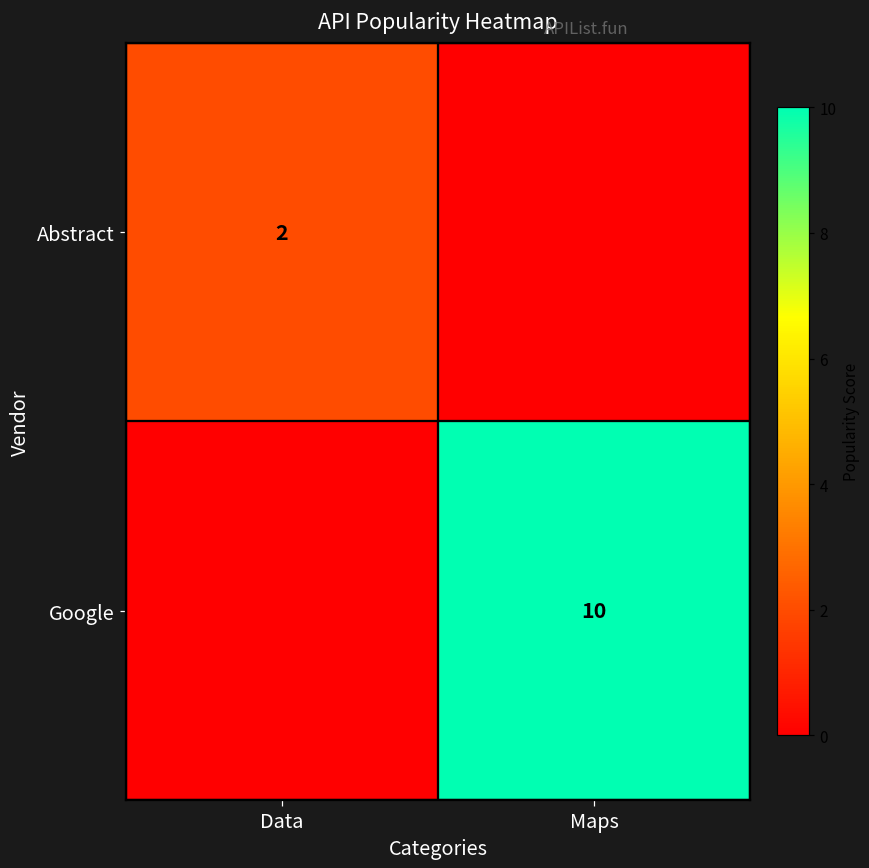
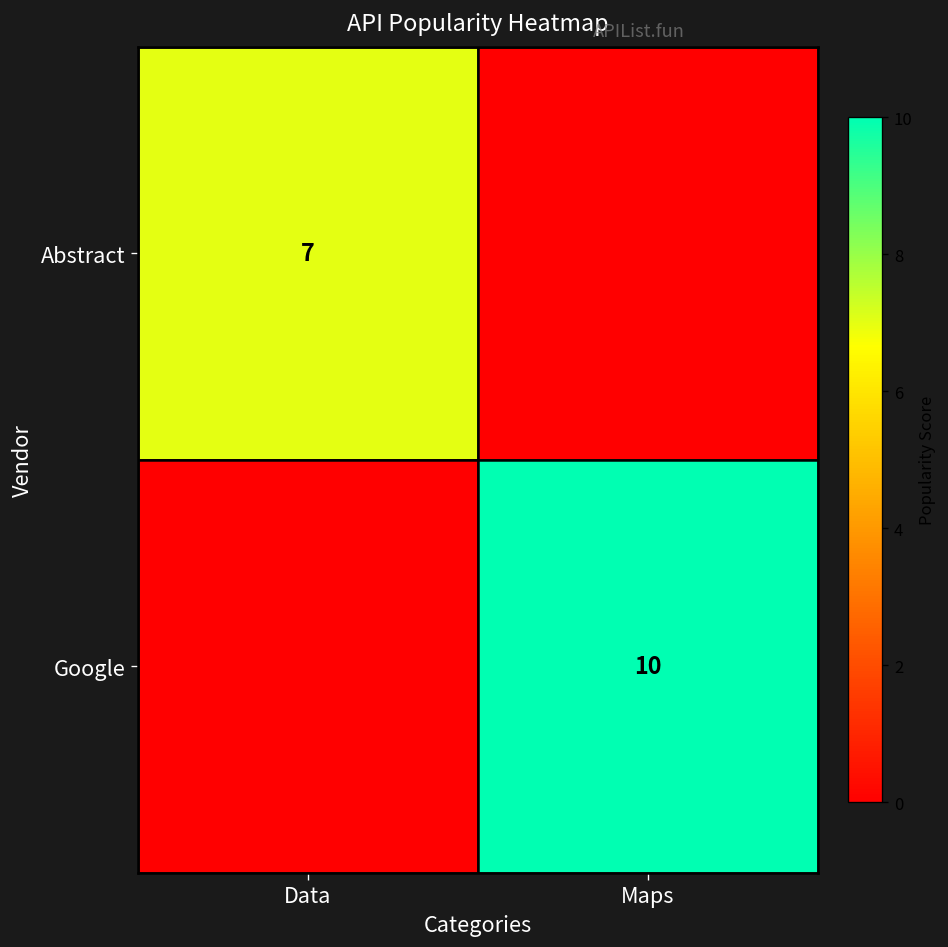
  {
    "Abstract": {
-     "Data": 2
+     "Data": 7
    },
    "Google": {
      "Maps": 10
    }
  }
